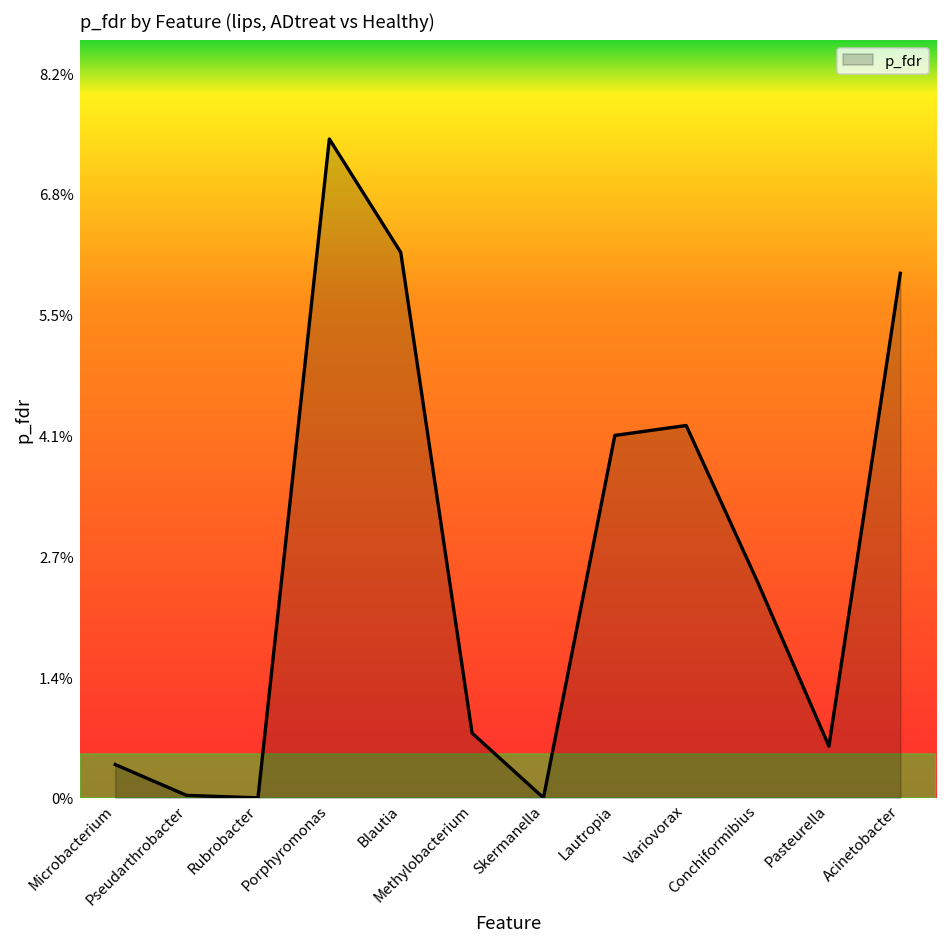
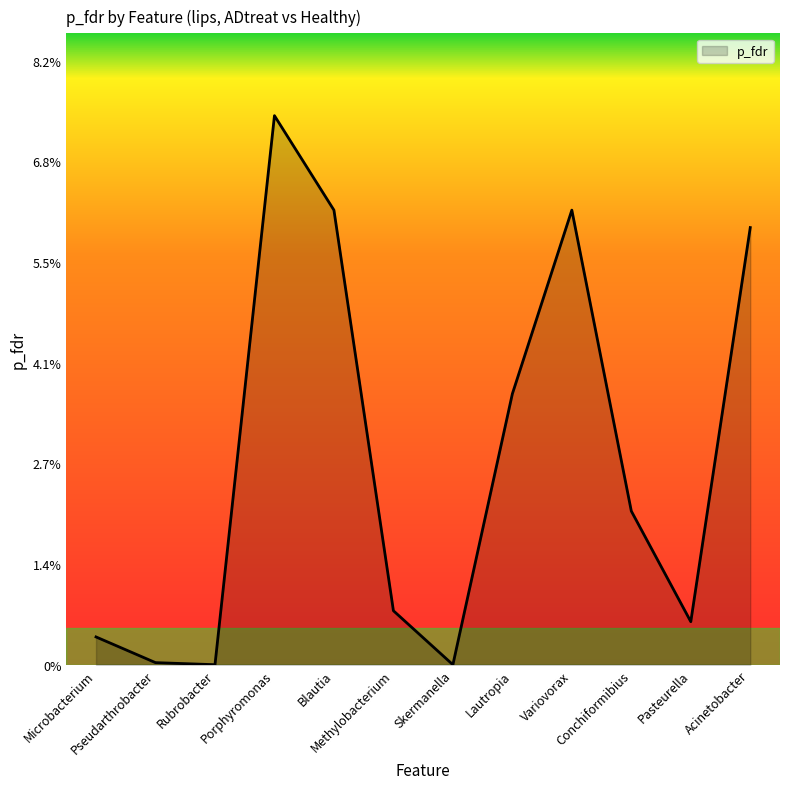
  {
    "Porphyromonas": "7.4%",
    "Blautia": "6.2%",
    "Methylobacterium": "0.7%",
-   "Lautropia": "4.1%",
-   "Variovorax": "4.2%",
-   "Conchiformibius": "2.4%",
+   "Lautropia": "3.7%",
+   "Variovorax": "6.2%",
+   "Conchiformibius": "2.1%",
    "Pasteurella": "0.6%",
    "Acinetobacter": "5.9%"
  }
